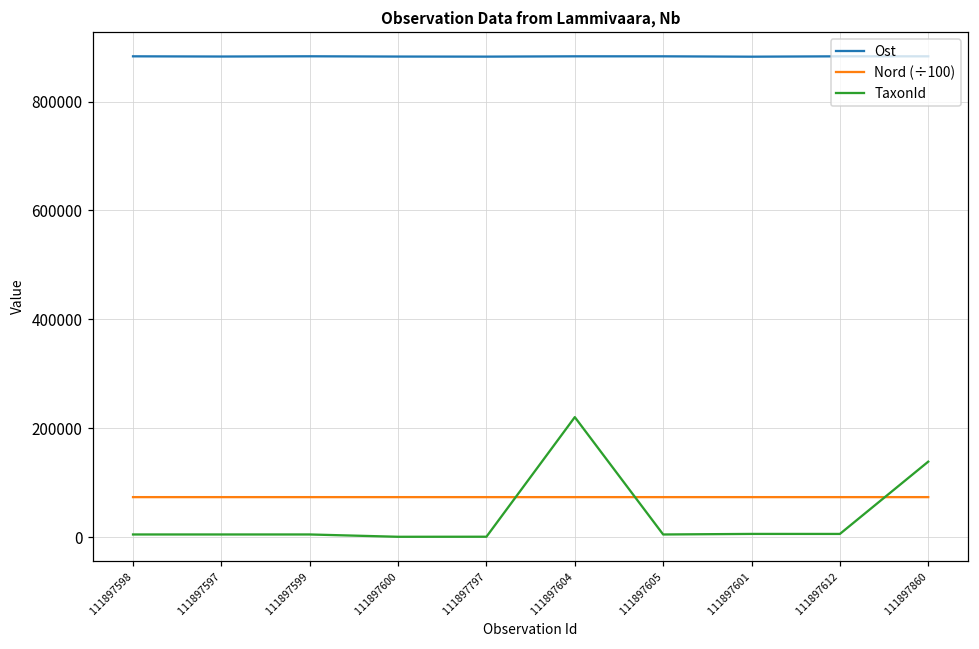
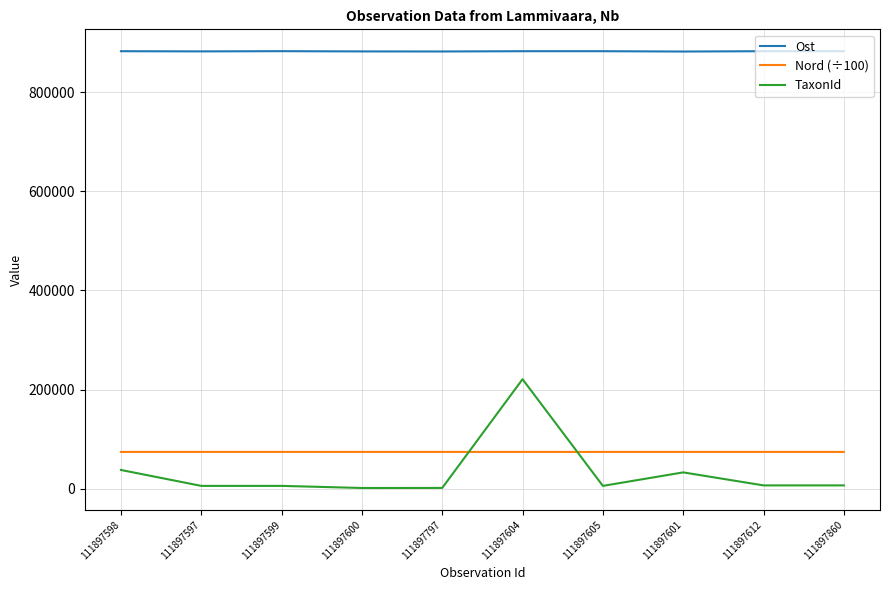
  {
    "Ost": {
      "111897598": 880000,
      "111897597": 880000,
      "111897599": 880000,
      "111897600": 880000,
      "111897797": 880000,
      "111897604": 880000,
      "111897605": 880000,
      "111897601": 880000
    },
    "Nord (÷100)": {
      "111897598": 70000,
      "111897597": 70000,
      "111897599": 70000,
      "111897600": 70000,
      "111897797": 70000,
      "111897604": 70000,
      "111897605": 70000,
      "111897601": 70000,
      "111897612": 70000,
      "111897860": 70000
    },
    "TaxonId": {
-     "111897598": 10000,
+     "111897598": 40000,
      "111897597": 10000,
      "111897599": 10000,
      "111897600": 0,
      "111897797": 0,
      "111897604": 220000,
      "111897605": 10000,
-     "111897601": 10000,
+     "111897601": 30000,
      "111897612": 10000,
-     "111897860": 140000
+     "111897860": 10000
    }
  }
